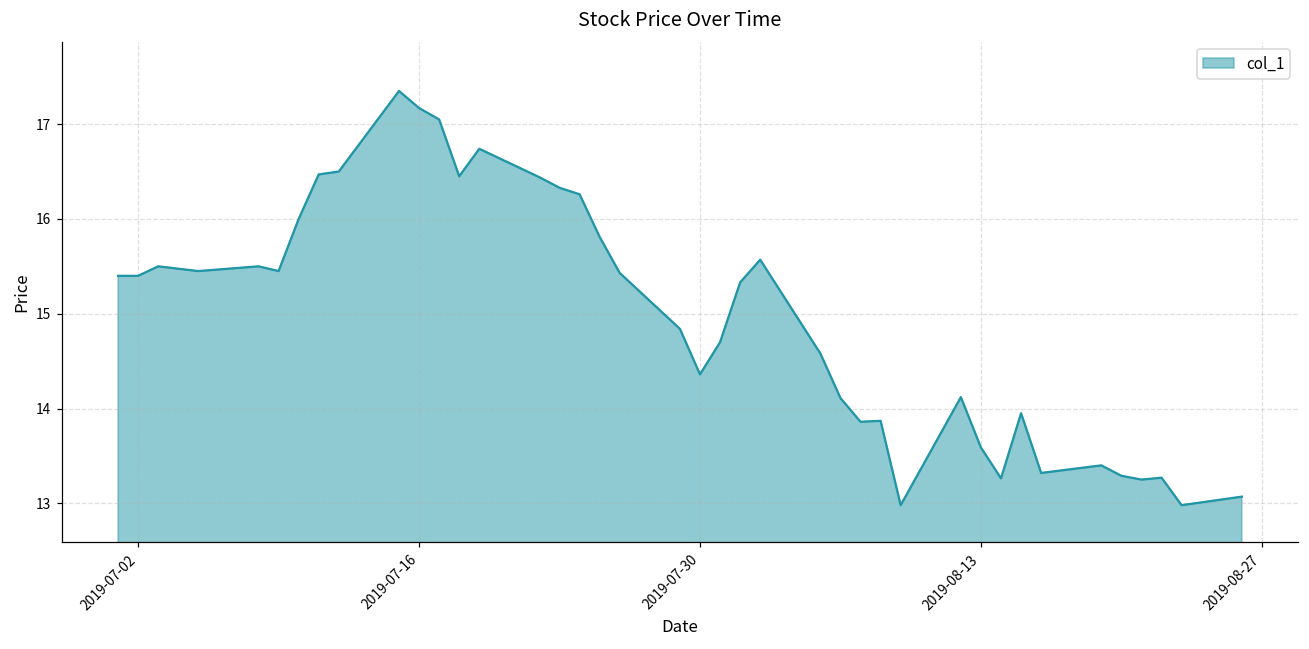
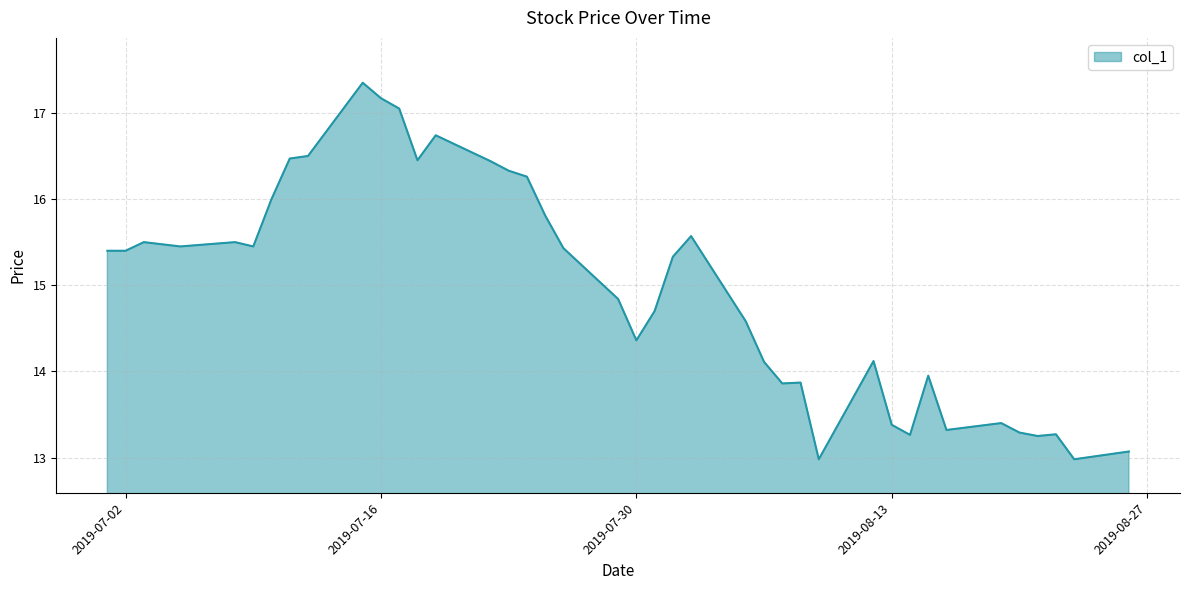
  {
    "2019-07-02": 15.4,
    "2019-07-16": 17.2,
    "2019-07-30": 14.4,
-   "2019-08-13": 13.6
+   "2019-08-13": 13.4
  }
